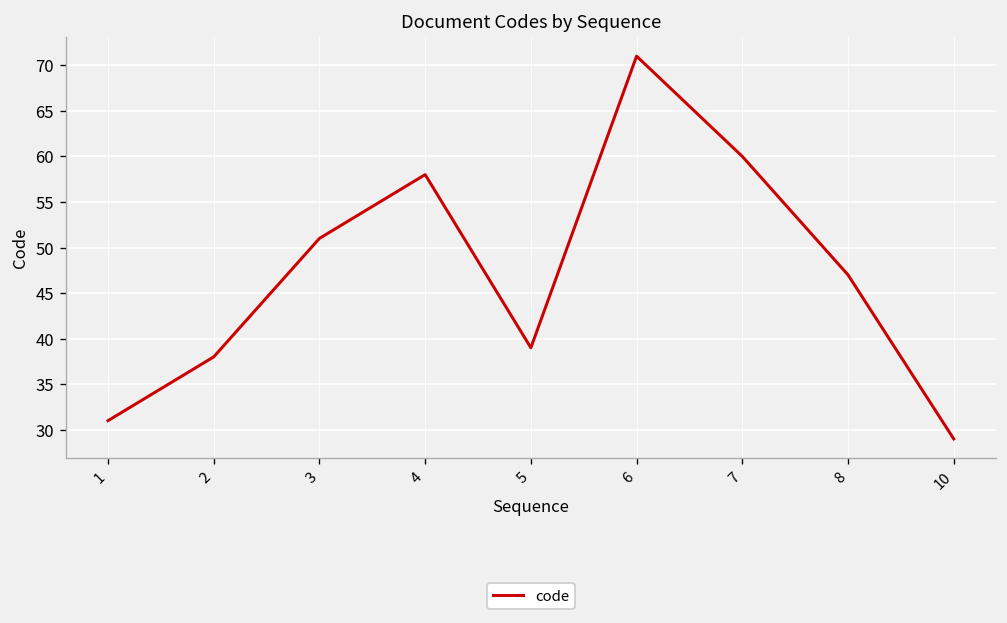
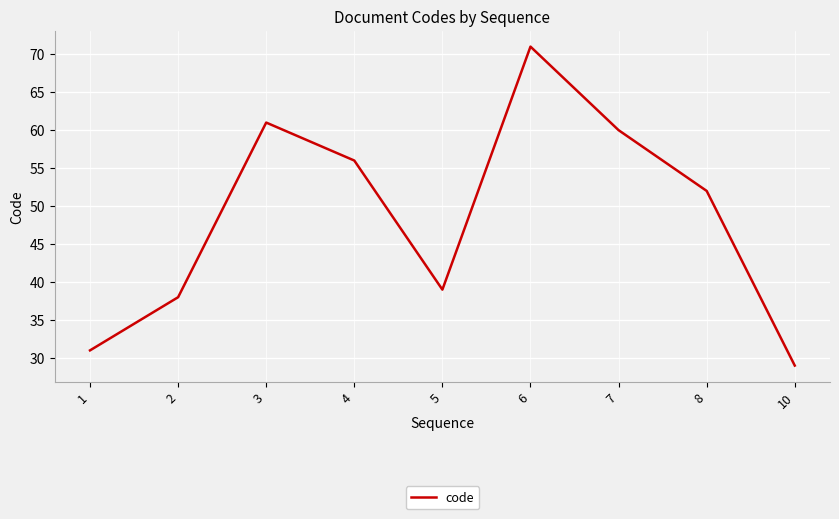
  {
    "1": 31,
    "2": 38,
-   "3": 51,
-   "4": 58,
+   "3": 61,
+   "4": 56,
    "5": 39,
    "6": 71,
    "7": 60,
-   "8": 47,
+   "8": 52,
    "10": 29
  }
